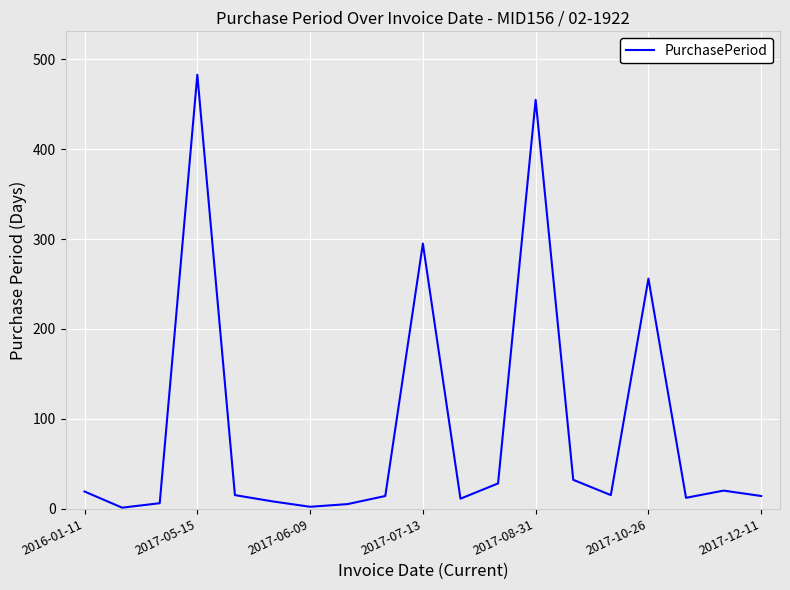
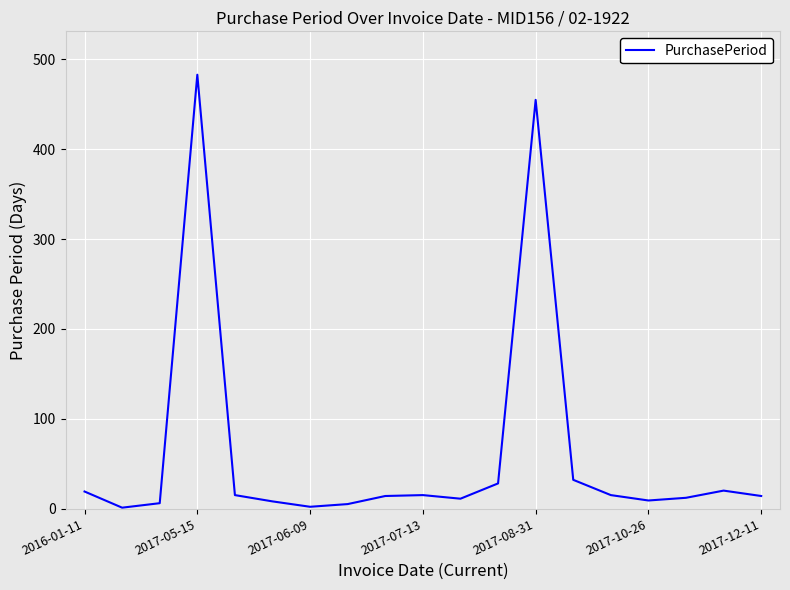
  {
    "2016-01-11": 20,
    "2017-05-15": 480,
    "2017-06-09": 0,
-   "2017-07-13": 300,
+   "2017-07-13": 20,
    "2017-08-31": 460,
-   "2017-10-26": 260,
+   "2017-10-26": 10,
    "2017-12-11": 10
  }
